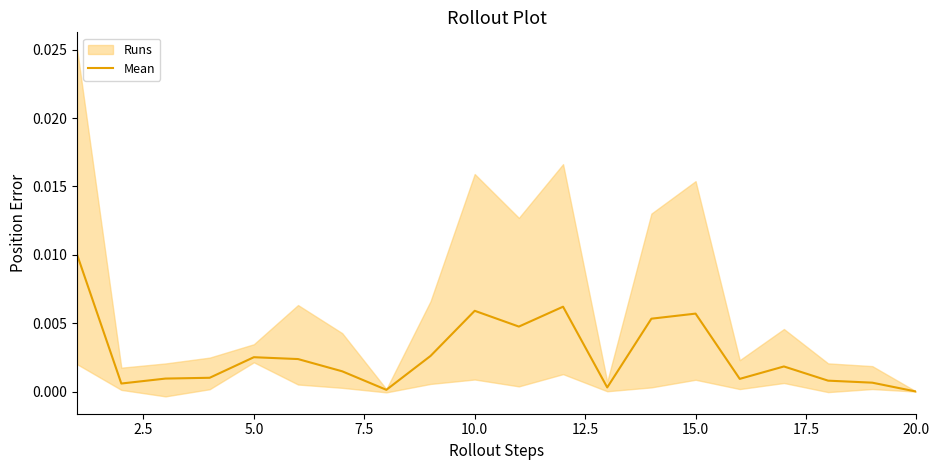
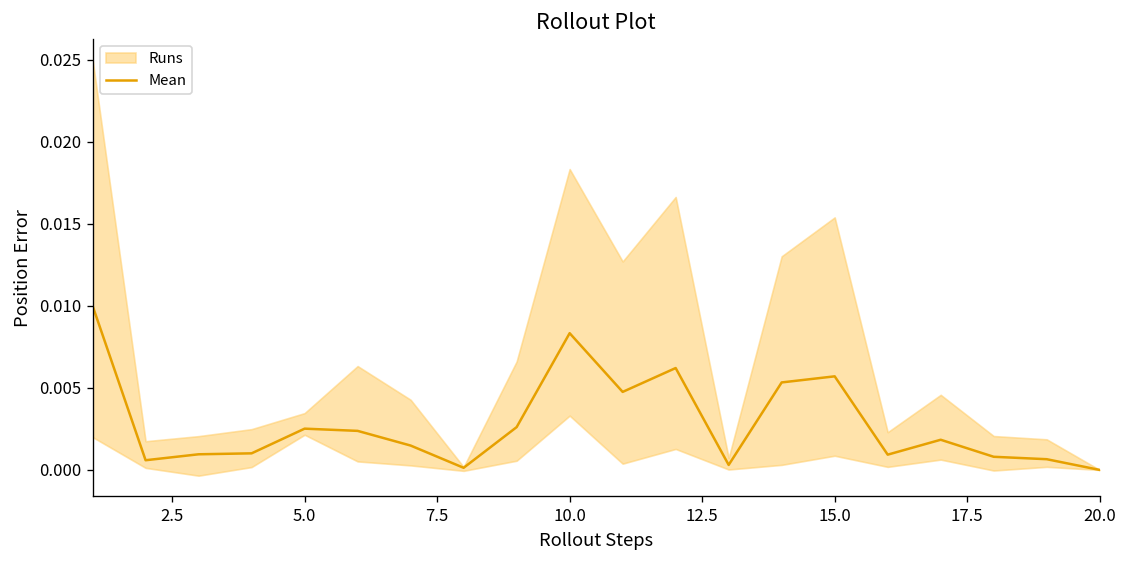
  {
    "Mean": {
      "5.0": 0.0025,
-     "10.0": 0.0059,
+     "10.0": 0.0083,
      "15.0": 0.0057
    }
  }
